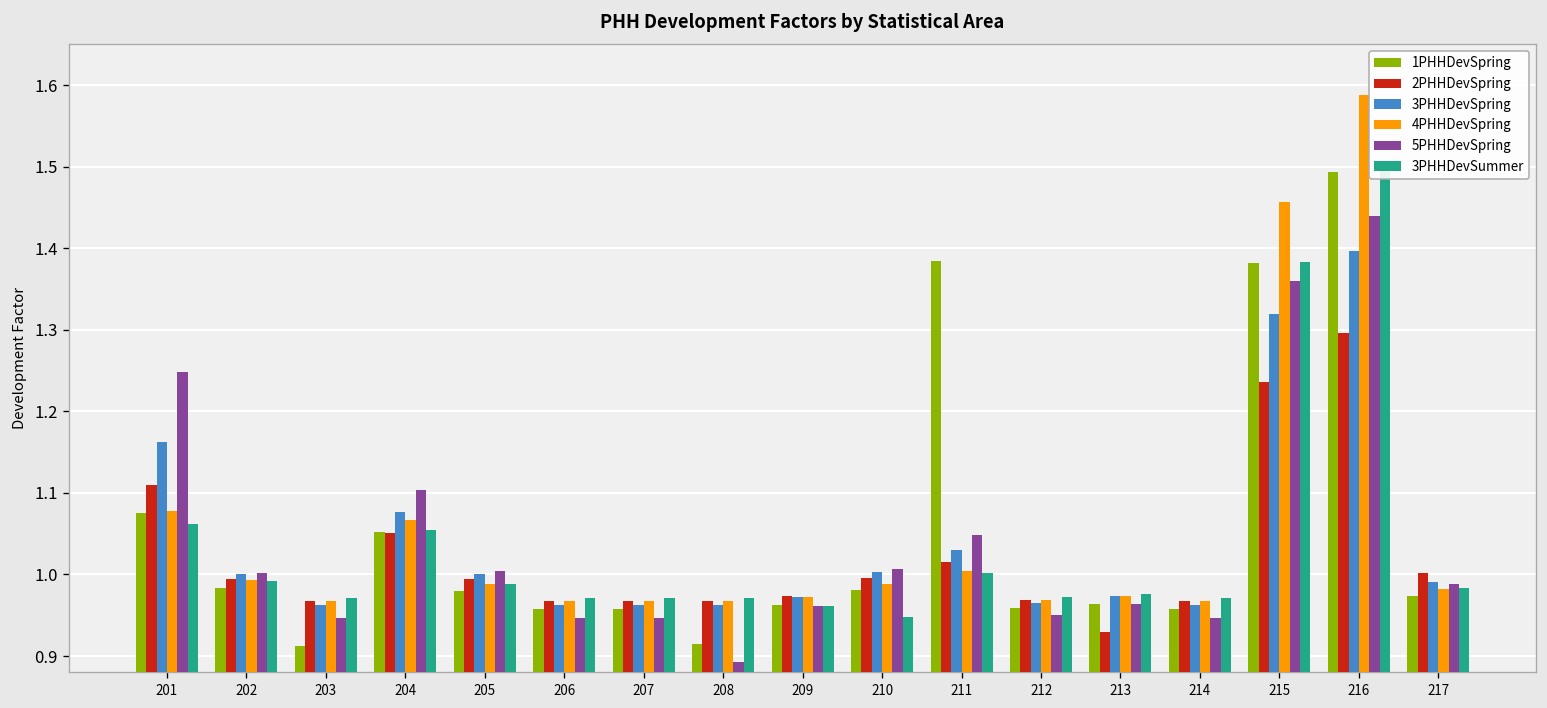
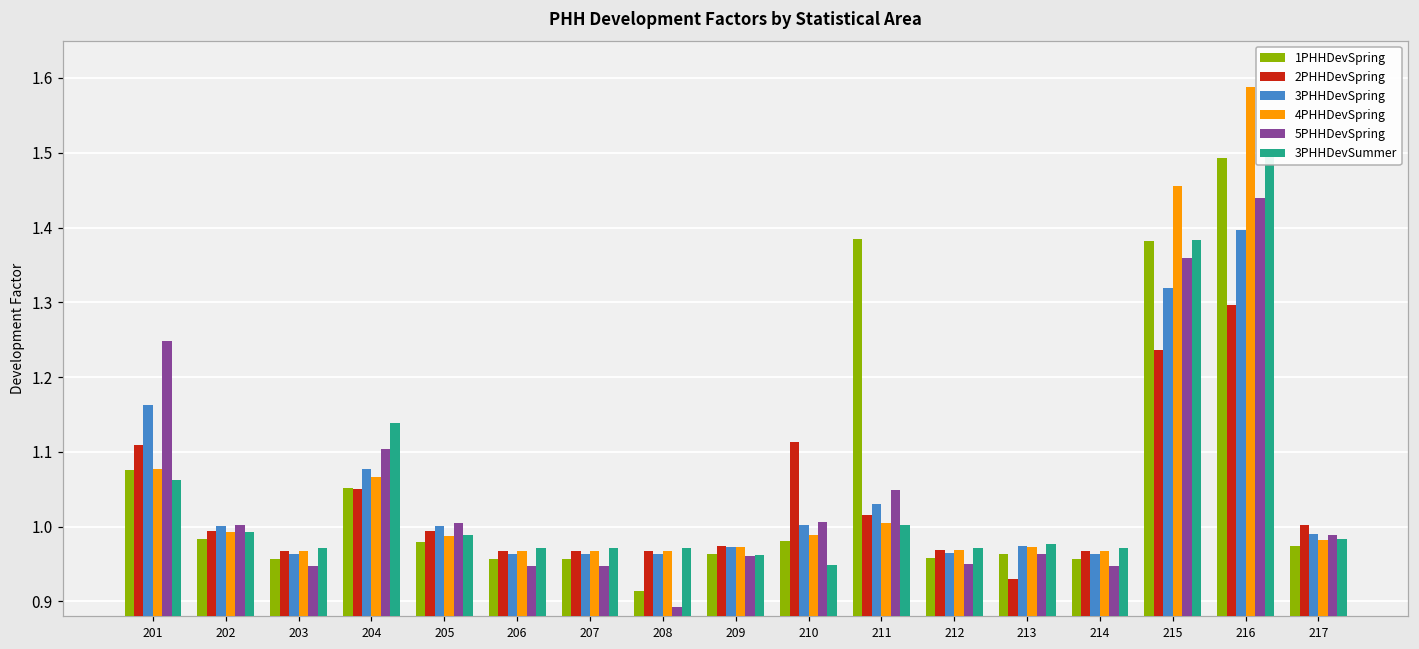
  {
    "1PHHDevSpring": {
      "201": 1.08,
      "202": 0.98,
-     "203": 0.91,
+     "203": 0.96,
      "204": 1.05,
      "205": 0.98,
      "206": 0.96,
      "207": 0.96,
      "208": 0.91,
      "209": 0.96,
      "210": 0.98,
      "211": 1.38,
      "212": 0.96,
      "213": 0.96,
      "214": 0.96,
      "215": 1.38,
      "216": 1.49,
      "217": 0.97
    },
    "2PHHDevSpring": {
      "201": 1.11,
      "202": 0.99,
      "203": 0.97,
      "204": 1.05,
      "205": 0.99,
      "206": 0.97,
      "207": 0.97,
      "208": 0.97,
      "209": 0.97,
-     "210": 1.00,
+     "210": 1.11,
      "211": 1.02,
      "212": 0.97,
      "213": 0.93,
      "214": 0.97,
      "215": 1.24,
      "216": 1.30,
      "217": 1.00
    },
    "3PHHDevSpring": {
      "201": 1.16,
      "202": 1.00,
      "203": 0.96,
      "204": 1.08,
      "205": 1.00,
      "206": 0.96,
      "207": 0.96,
      "208": 0.96,
      "209": 0.97,
      "210": 1.00,
      "211": 1.03,
      "212": 0.96,
      "213": 0.97,
      "214": 0.96,
      "215": 1.32,
      "216": 1.40,
      "217": 0.99
    },
    "4PHHDevSpring": {
      "201": 1.08,
      "202": 0.99,
      "203": 0.97,
      "204": 1.07,
      "205": 0.99,
      "206": 0.97,
      "207": 0.97,
      "208": 0.97,
      "209": 0.97,
      "210": 0.99,
      "211": 1.00,
      "212": 0.97,
      "213": 0.97,
      "214": 0.97,
      "215": 1.46,
      "216": 1.59,
      "217": 0.98
    },
    "5PHHDevSpring": {
      "201": 1.25,
      "202": 1.00,
      "203": 0.95,
      "204": 1.10,
      "205": 1.00,
      "206": 0.95,
      "207": 0.95,
      "208": 0.89,
      "209": 0.96,
      "210": 1.01,
      "211": 1.05,
      "212": 0.95,
      "213": 0.96,
      "214": 0.95,
      "215": 1.36,
      "216": 1.44,
      "217": 0.99
    },
    "3PHHDevSummer": {
      "201": 1.06,
      "202": 0.99,
      "203": 0.97,
-     "204": 1.05,
+     "204": 1.14,
      "205": 0.99,
      "206": 0.97,
      "207": 0.97,
      "208": 0.97,
      "209": 0.96,
      "210": 0.95,
      "211": 1.00,
      "212": 0.97,
      "213": 0.98,
      "214": 0.97,
      "215": 1.38,
      "216": 1.49,
      "217": 0.98
    }
  }
